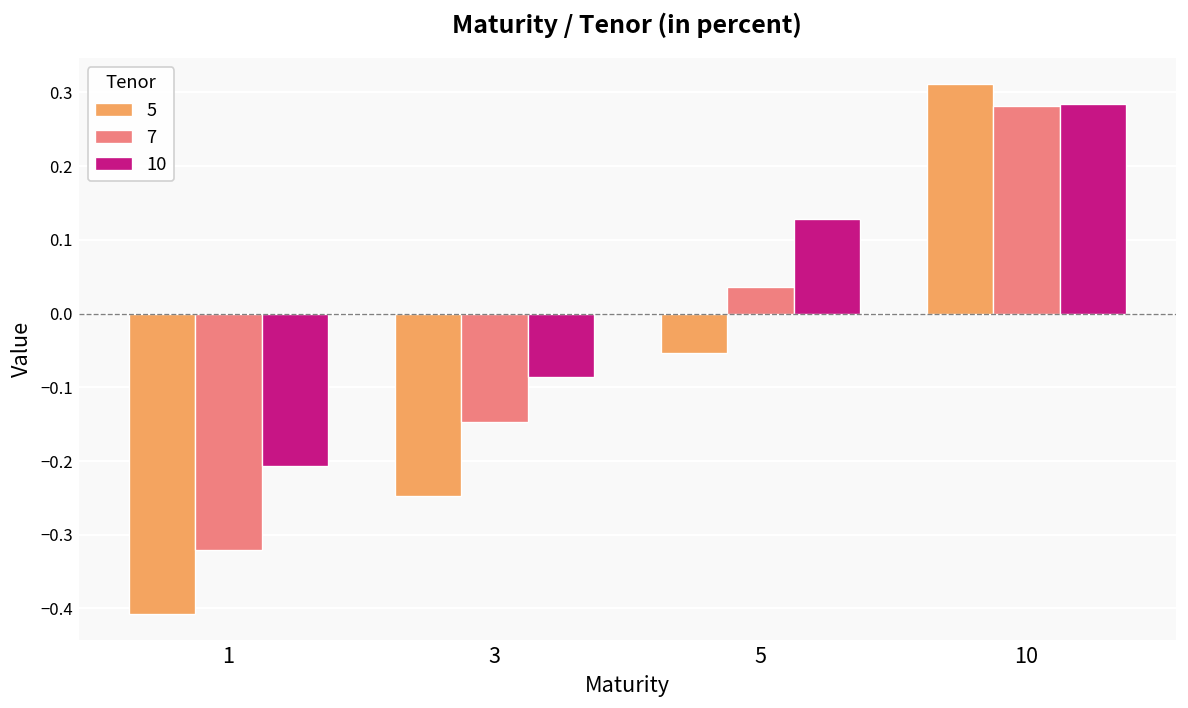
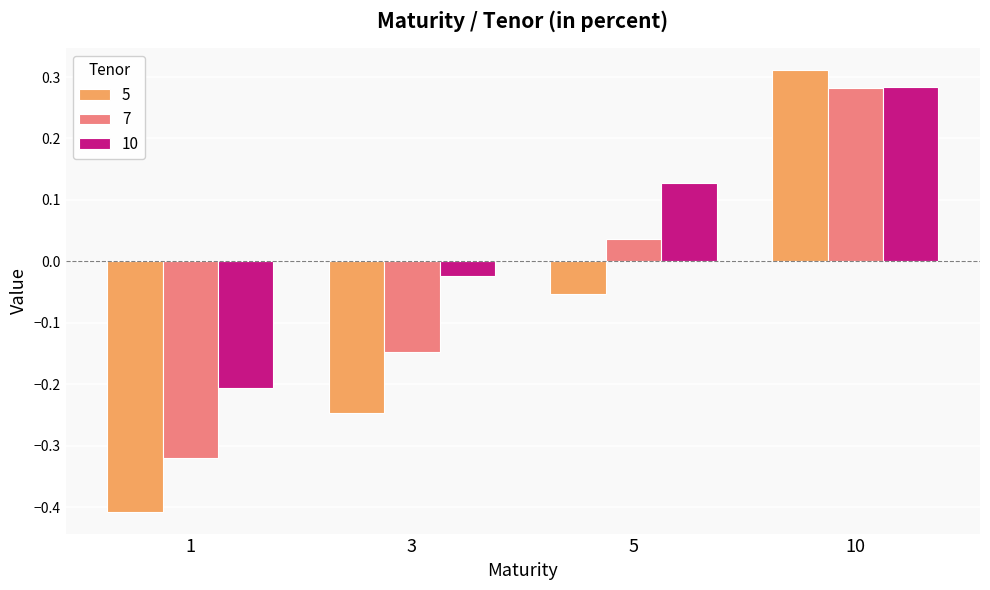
  {
    "10": {
      "1": -0.21,
-     "3": -0.09,
+     "3": -0.02,
      "5": 0.13,
      "10": 0.28
    }
  }
